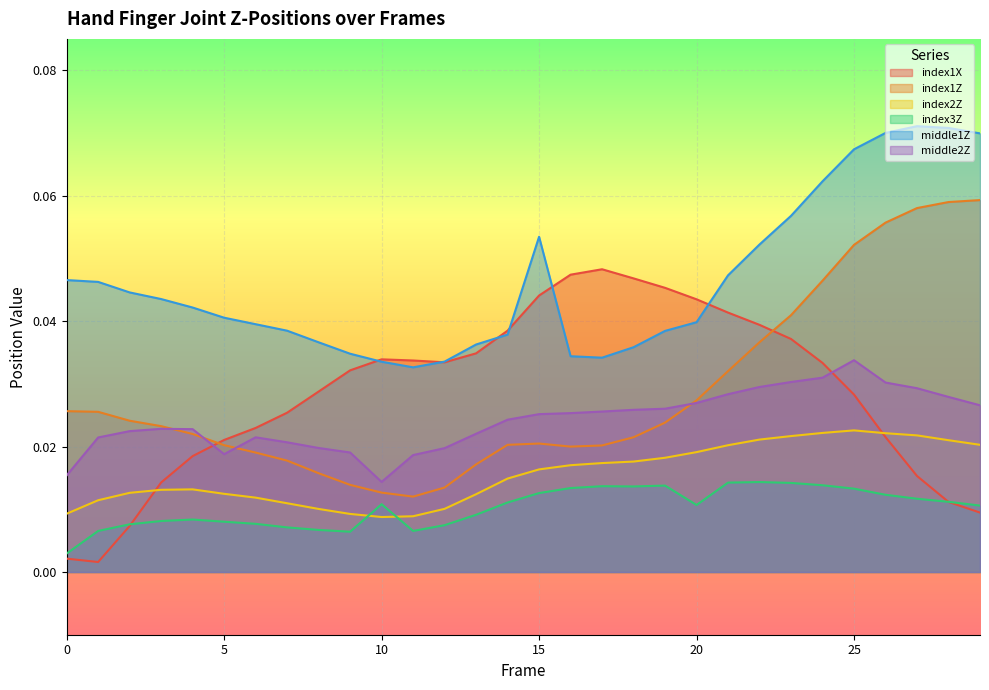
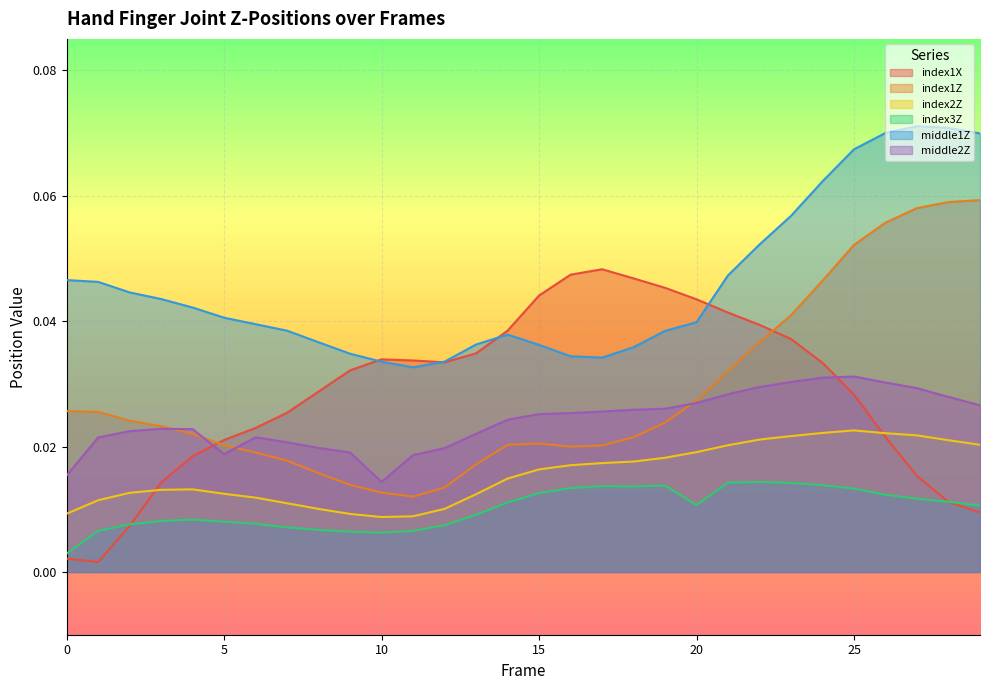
  {
    "index3Z": {
      "0": 0.003,
      "5": 0.008,
-     "10": 0.011,
+     "10": 0.006,
      "15": 0.013,
      "20": 0.011,
      "25": 0.013
    },
    "middle1Z": {
      "0": 0.047,
      "5": 0.041,
-     "15": 0.053,
+     "15": 0.036,
      "20": 0.040,
      "25": 0.067
    },
    "middle2Z": {
      "0": 0.015,
      "5": 0.019,
      "10": 0.014,
      "15": 0.025,
-     "25": 0.034
+     "25": 0.031
    }
  }
